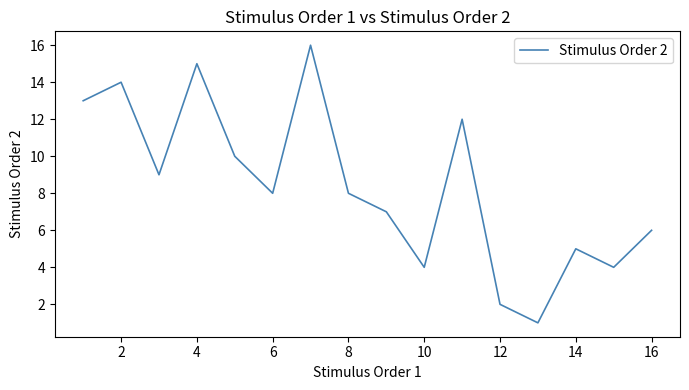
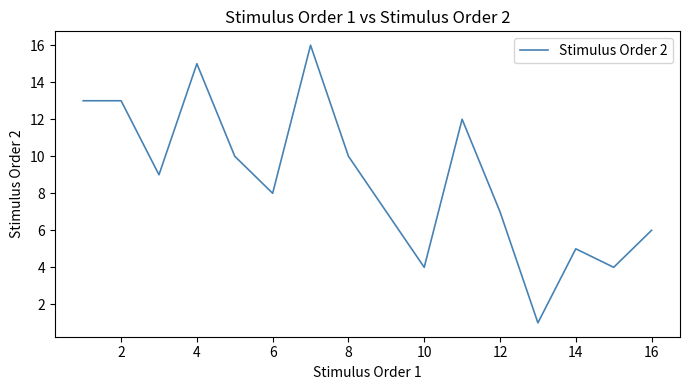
  {
-   "2": 14,
+   "2": 13,
    "4": 15,
    "6": 8,
-   "8": 8,
+   "8": 10,
    "10": 4,
-   "12": 2,
+   "12": 7,
    "14": 5,
    "16": 6
  }
